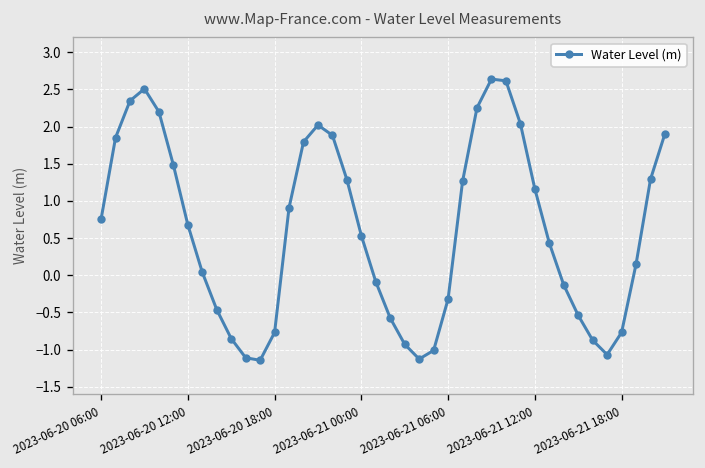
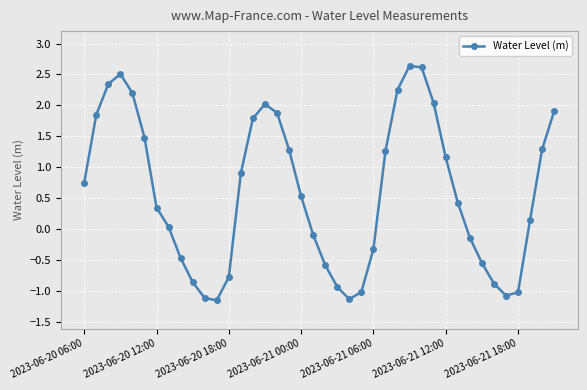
  {
    "2023-06-20 06:00": 0.8,
-   "2023-06-20 12:00": 0.7,
+   "2023-06-20 12:00": 0.4,
    "2023-06-20 18:00": -0.8,
    "2023-06-21 00:00": 0.5,
    "2023-06-21 06:00": -0.3,
    "2023-06-21 12:00": 1.2,
-   "2023-06-21 18:00": -0.8
+   "2023-06-21 18:00": -1.0
  }
